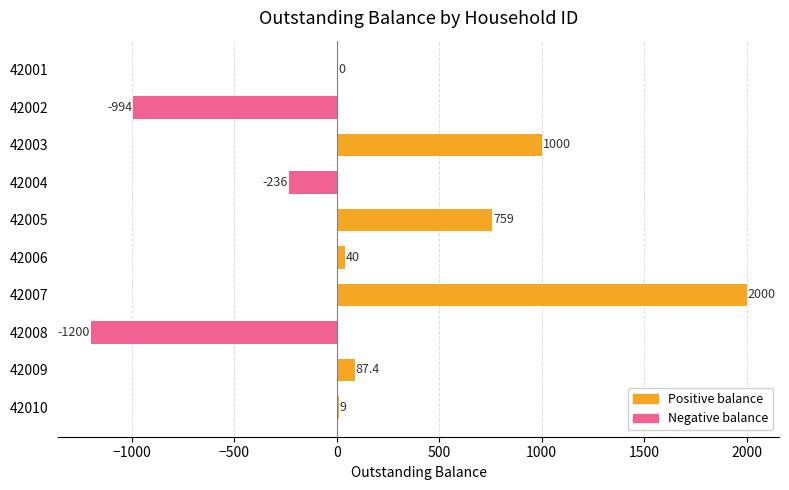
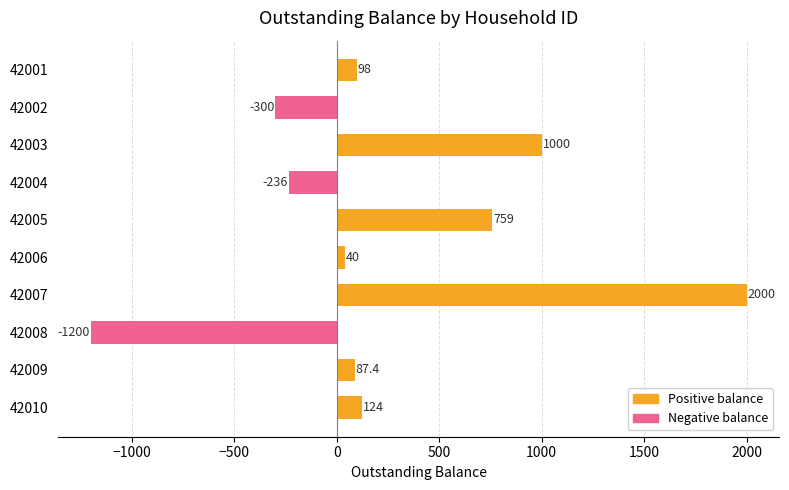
  {
-   "42001": 0,
-   "42002": -994,
+   "42001": 98,
+   "42002": -300,
    "42003": 1000,
    "42004": -236,
    "42005": 759,
    "42006": 40,
    "42007": 2000,
    "42008": -1200,
    "42009": 87.4,
-   "42010": 9
+   "42010": 124
  }
